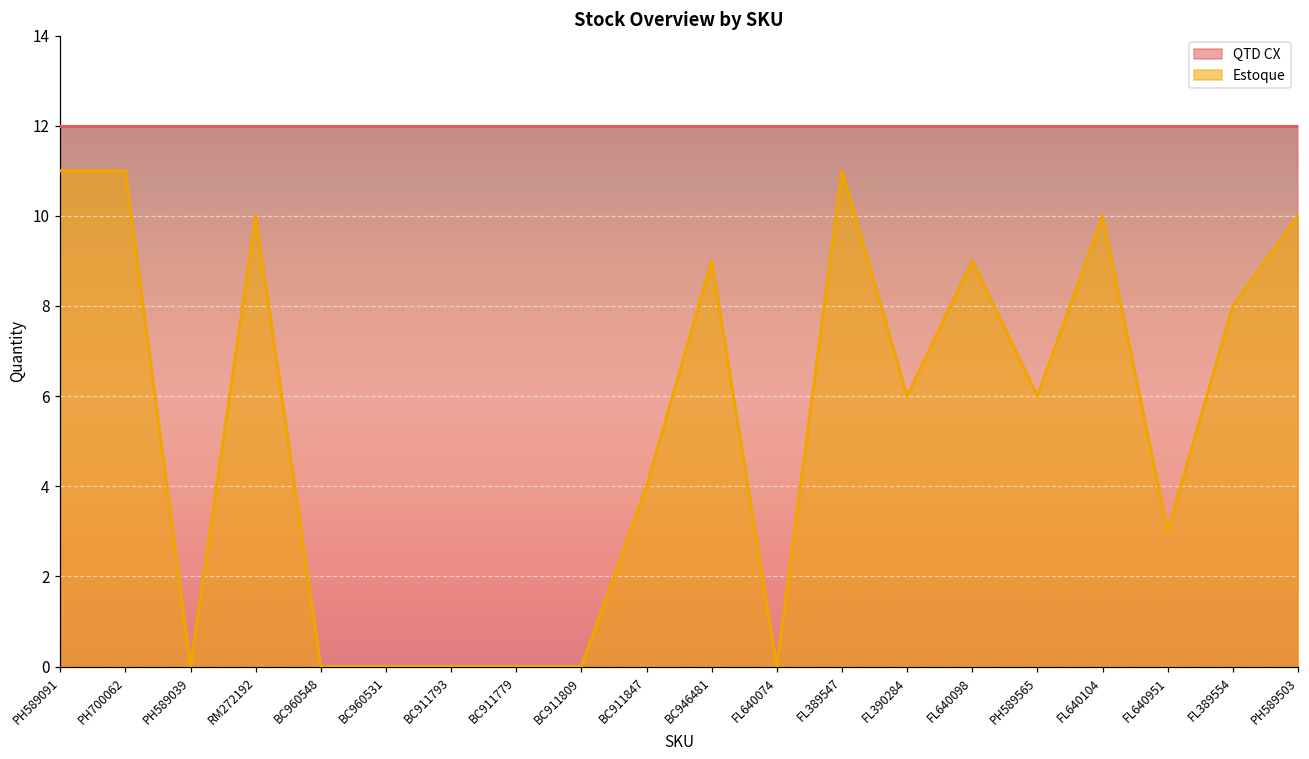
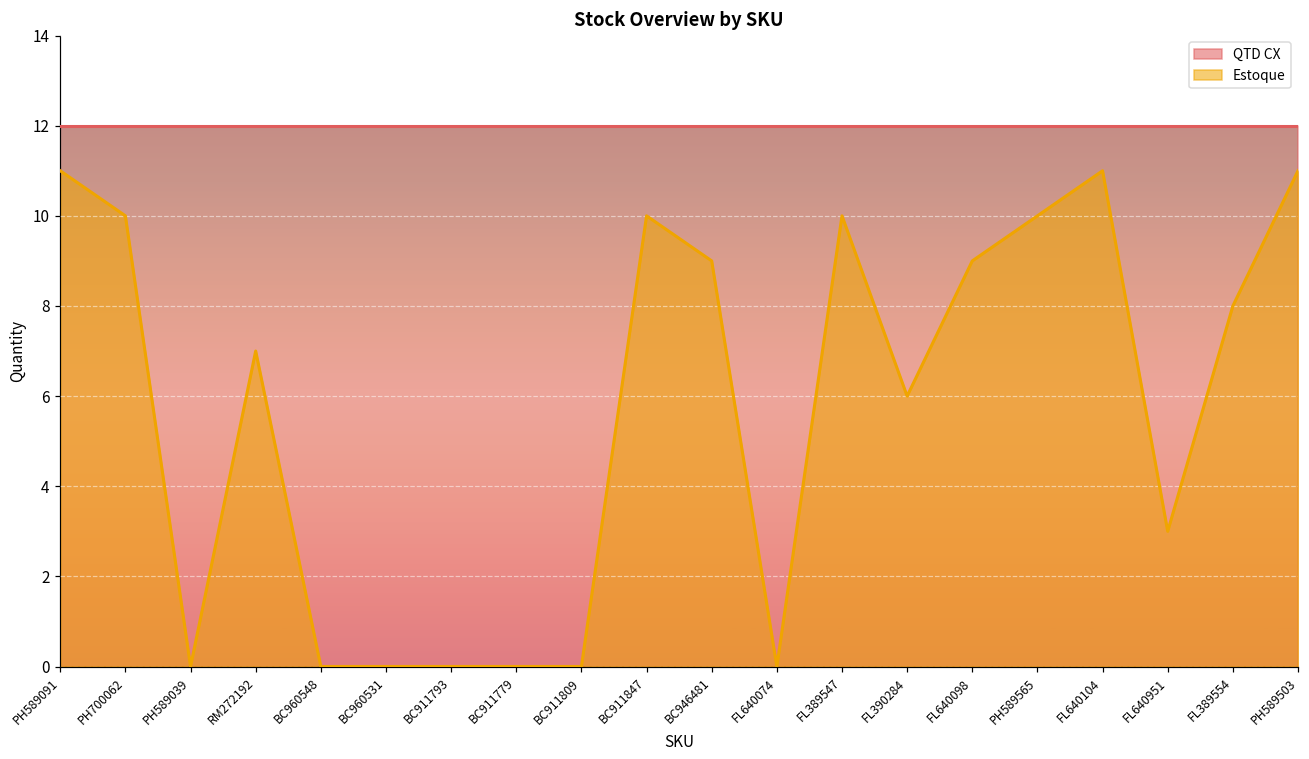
  {
    "QTD CX": {
      "PH589091": 12,
      "PH700062": 12,
      "PH589039": 12,
      "RM272192": 12,
      "BC960548": 12,
      "BC960531": 12,
      "BC911793": 12,
      "BC911779": 12,
      "BC911809": 12,
      "BC911847": 12,
      "BC946481": 12,
      "FL640074": 12,
      "FL389547": 12,
      "FL390284": 12,
      "FL640098": 12,
      "PH589565": 12,
      "FL640104": 12,
      "FL640951": 12,
      "FL389554": 12,
      "PH589503": 12
    },
    "Estoque": {
      "PH589091": 11,
-     "PH700062": 11,
+     "PH700062": 10,
      "PH589039": 0,
-     "RM272192": 10,
+     "RM272192": 7,
      "BC960548": 0,
      "BC960531": 0,
      "BC911793": 0,
      "BC911779": 0,
      "BC911809": 0,
-     "BC911847": 4,
+     "BC911847": 10,
      "BC946481": 9,
      "FL640074": 0,
-     "FL389547": 11,
+     "FL389547": 10,
      "FL390284": 6,
      "FL640098": 9,
-     "PH589565": 6,
-     "FL640104": 10,
+     "PH589565": 10,
+     "FL640104": 11,
      "FL640951": 3,
      "FL389554": 8,
-     "PH589503": 10
+     "PH589503": 11
    }
  }
